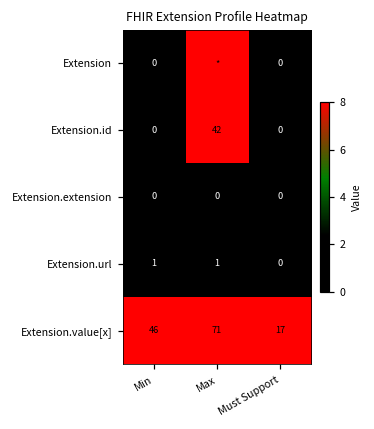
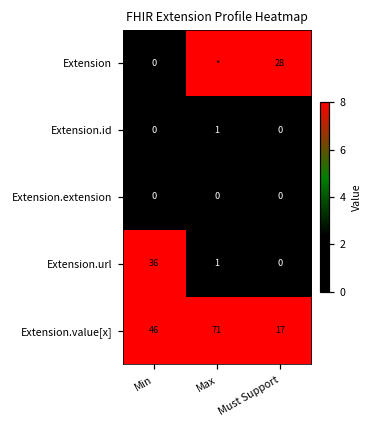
  {
    "Extension": {
      "Min": 0,
-     "Must Support": 0
+     "Must Support": 28
    },
    "Extension.id": {
      "Min": 0,
-     "Max": 42,
+     "Max": 1,
      "Must Support": 0
    },
    "Extension.extension": {
      "Min": 0,
      "Max": 0,
      "Must Support": 0
    },
    "Extension.url": {
-     "Min": 1,
+     "Min": 36,
      "Max": 1,
      "Must Support": 0
    },
    "Extension.value[x]": {
      "Min": 46,
      "Max": 71,
      "Must Support": 17
    }
  }
